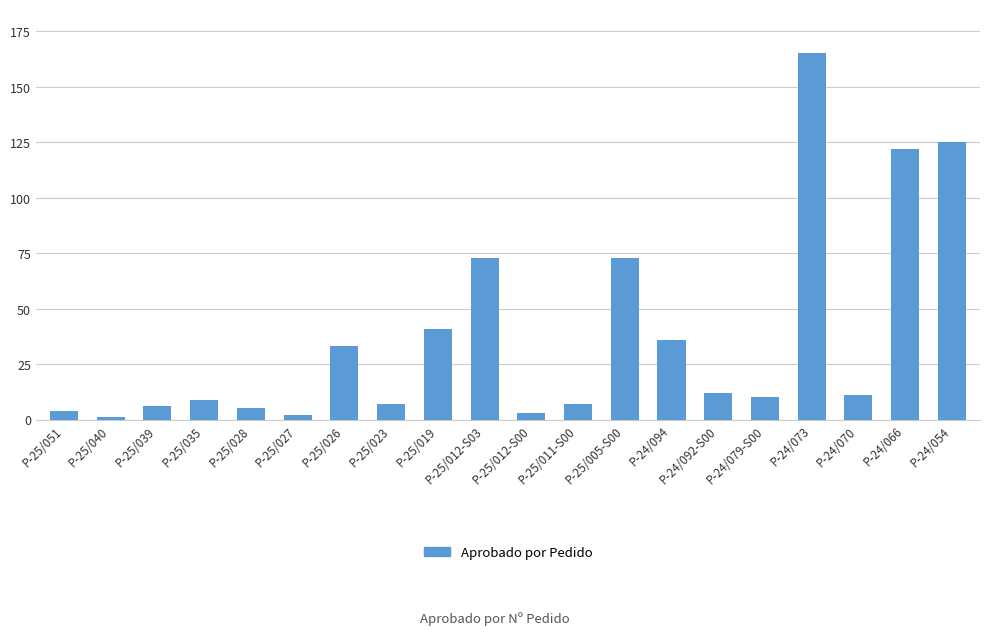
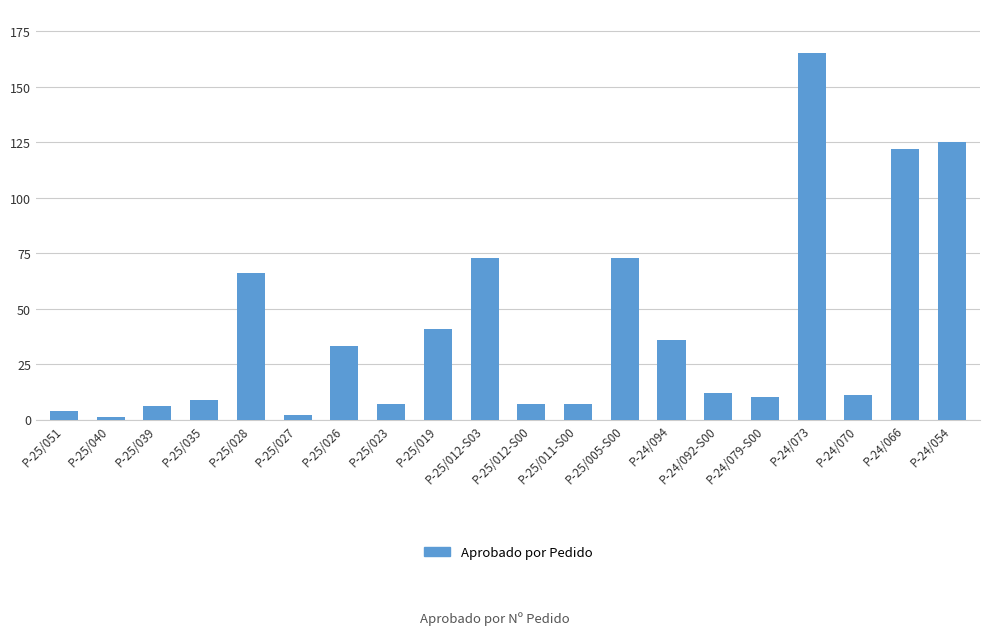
  {
    "P-25/051": 4,
    "P-25/039": 6,
    "P-25/035": 9,
-   "P-25/028": 5,
+   "P-25/028": 66,
    "P-25/027": 2,
    "P-25/026": 33,
    "P-25/023": 7,
    "P-25/019": 41,
    "P-25/012-S03": 73,
-   "P-25/012-S00": 3,
+   "P-25/012-S00": 7,
    "P-25/011-S00": 7,
    "P-25/005-S00": 73,
    "P-24/094": 36,
    "P-24/092-S00": 12,
    "P-24/079-S00": 10,
    "P-24/073": 165,
    "P-24/070": 11,
    "P-24/066": 122,
    "P-24/054": 125
  }
